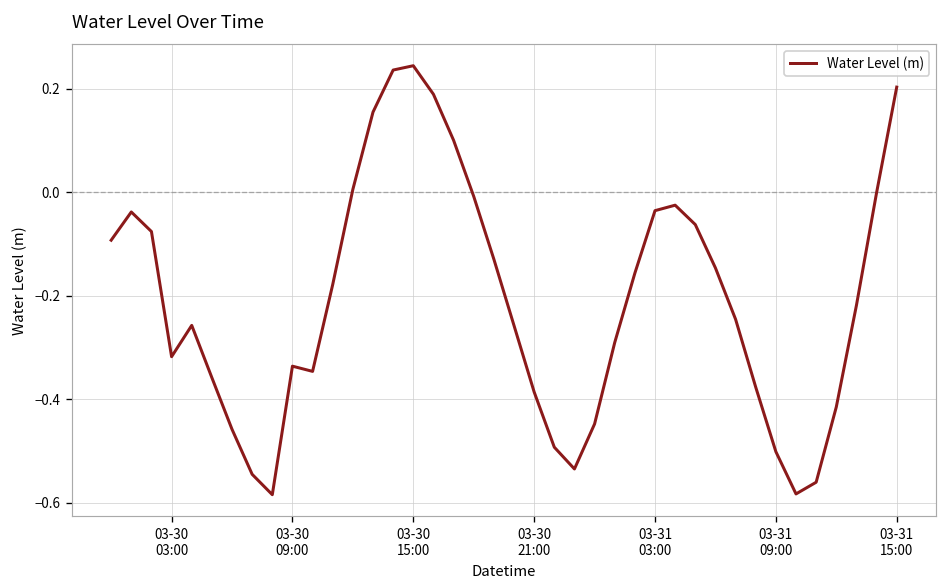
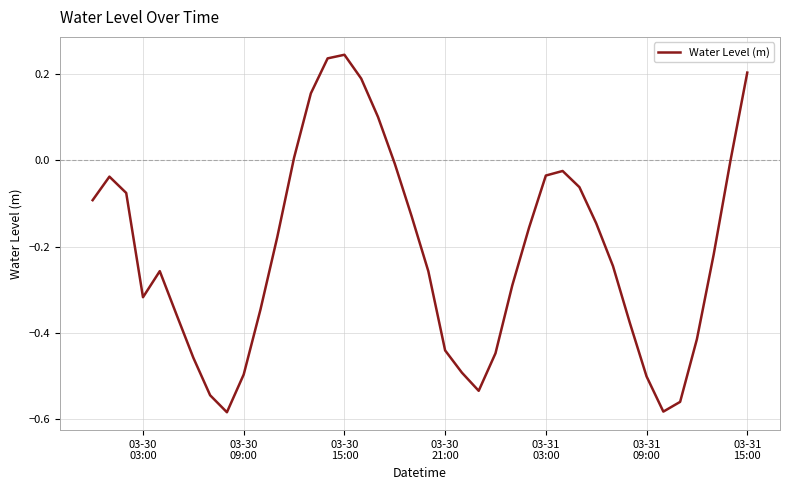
  {
    "03-30 03:00": -0.32,
-   "03-30 09:00": -0.34,
+   "03-30 09:00": -0.50,
    "03-30 15:00": 0.24,
-   "03-30 21:00": -0.39,
+   "03-30 21:00": -0.44,
    "03-31 03:00": -0.04,
    "03-31 09:00": -0.50,
    "03-31 15:00": 0.20
  }
